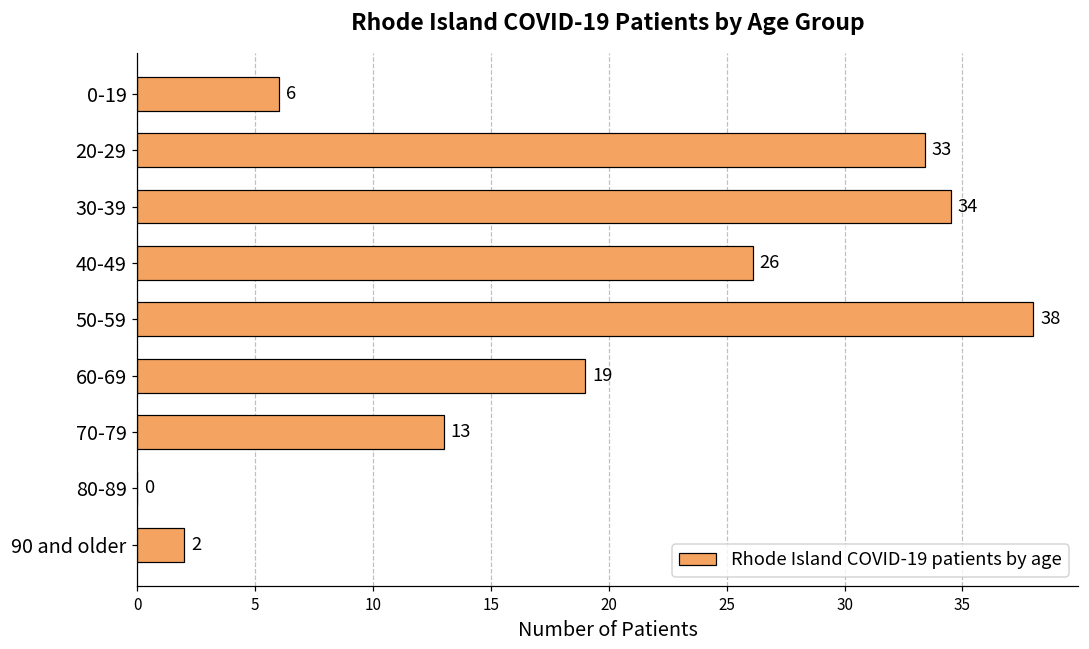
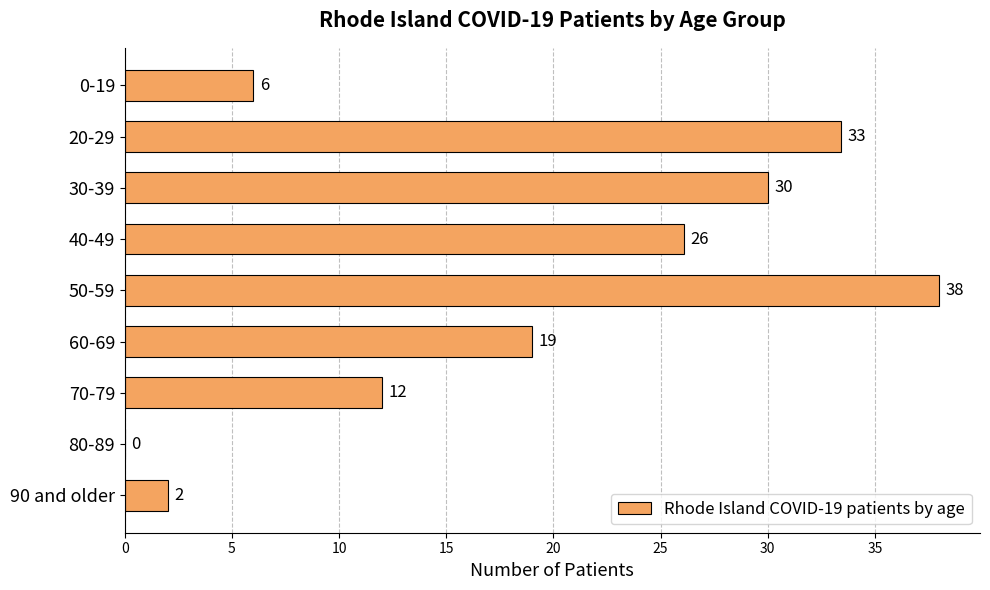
  {
    "0-19": 6,
    "20-29": 33,
-   "30-39": 34,
+   "30-39": 30,
    "40-49": 26,
    "50-59": 38,
    "60-69": 19,
-   "70-79": 13,
+   "70-79": 12,
    "80-89": 0,
    "90 and older": 2
  }
